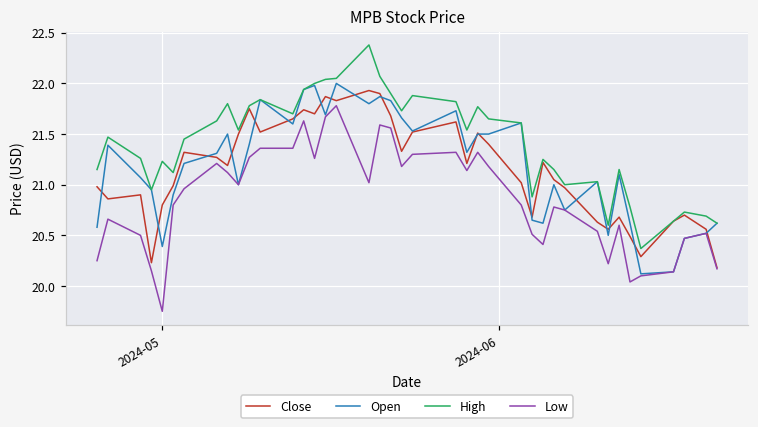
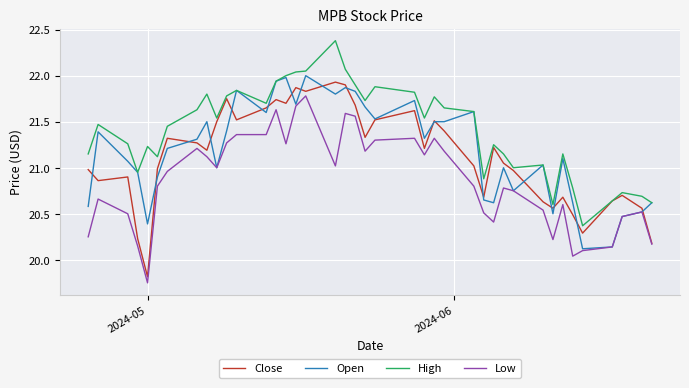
  {
    "Close": {
-     "2024-05": 20.8
+     "2024-05": 19.8
    },
    "Open": {
      "2024-05": 20.4
    },
    "High": {
      "2024-05": 21.2
    },
    "Low": {
      "2024-05": 19.8
    }
  }
